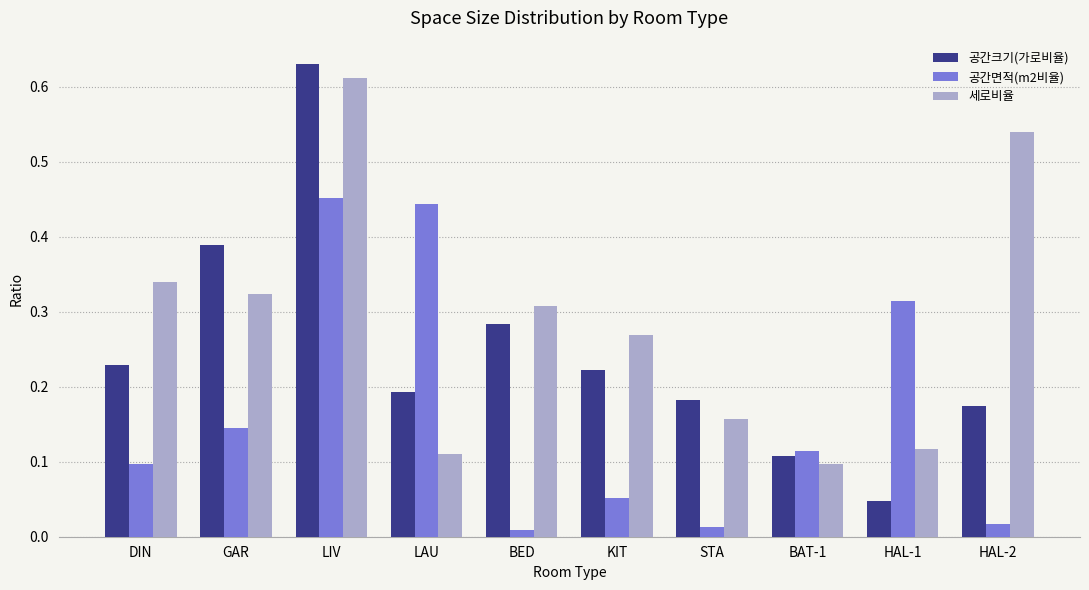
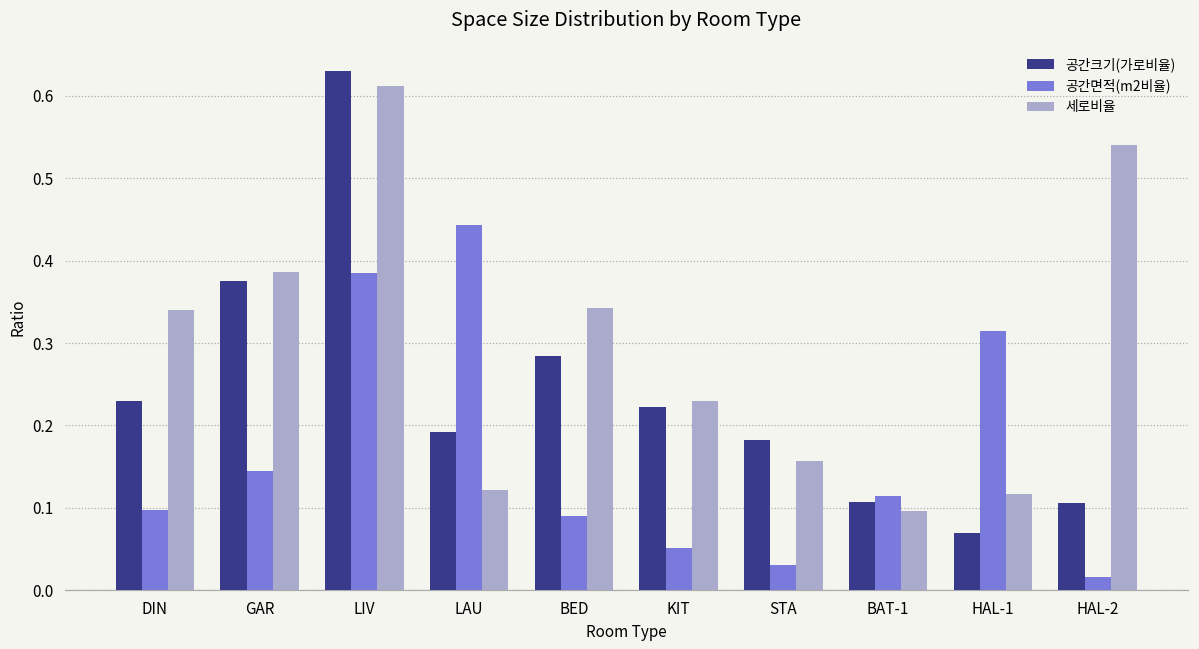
  {
    "공간크기(가로비율)": {
      "DIN": 0.23,
-     "GAR": 0.39,
+     "GAR": 0.38,
      "LIV": 0.63,
      "LAU": 0.19,
      "BED": 0.28,
      "KIT": 0.22,
      "STA": 0.18,
      "BAT-1": 0.11,
-     "HAL-1": 0.05,
-     "HAL-2": 0.17
+     "HAL-1": 0.07,
+     "HAL-2": 0.11
    },
    "공간면적(m2비율)": {
      "DIN": 0.10,
      "GAR": 0.15,
-     "LIV": 0.45,
+     "LIV": 0.39,
      "LAU": 0.44,
-     "BED": 0.01,
+     "BED": 0.09,
      "KIT": 0.05,
-     "STA": 0.01,
+     "STA": 0.03,
      "BAT-1": 0.11,
      "HAL-1": 0.31,
      "HAL-2": 0.02
    },
    "세로비율": {
      "DIN": 0.34,
-     "GAR": 0.32,
+     "GAR": 0.39,
      "LIV": 0.61,
-     "LAU": 0.11,
-     "BED": 0.31,
-     "KIT": 0.27,
+     "LAU": 0.12,
+     "BED": 0.34,
+     "KIT": 0.23,
      "STA": 0.16,
      "BAT-1": 0.10,
      "HAL-1": 0.12,
      "HAL-2": 0.54
    }
  }
